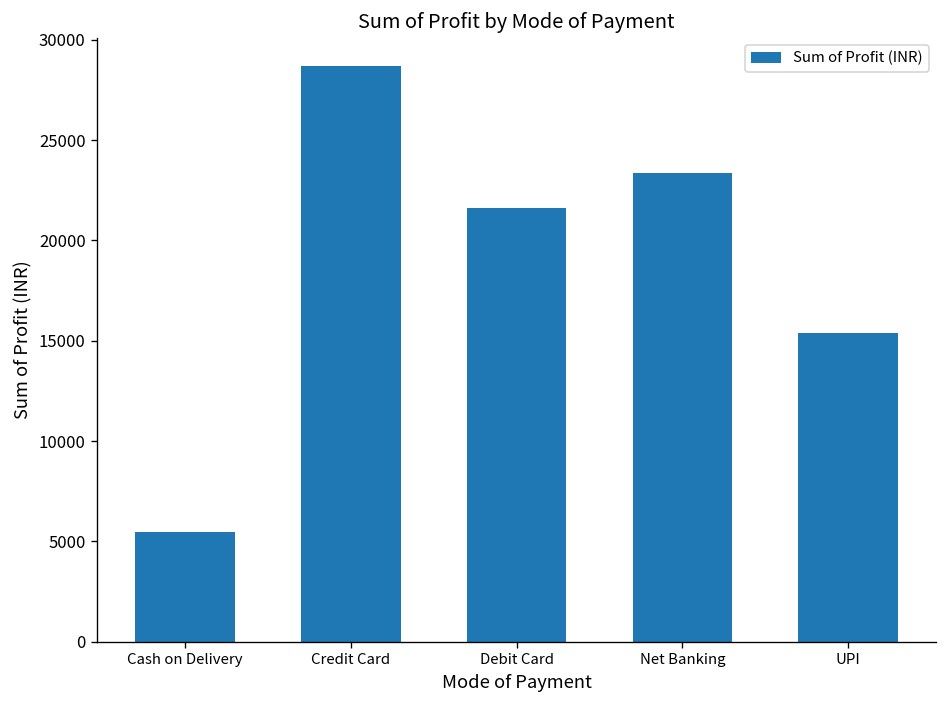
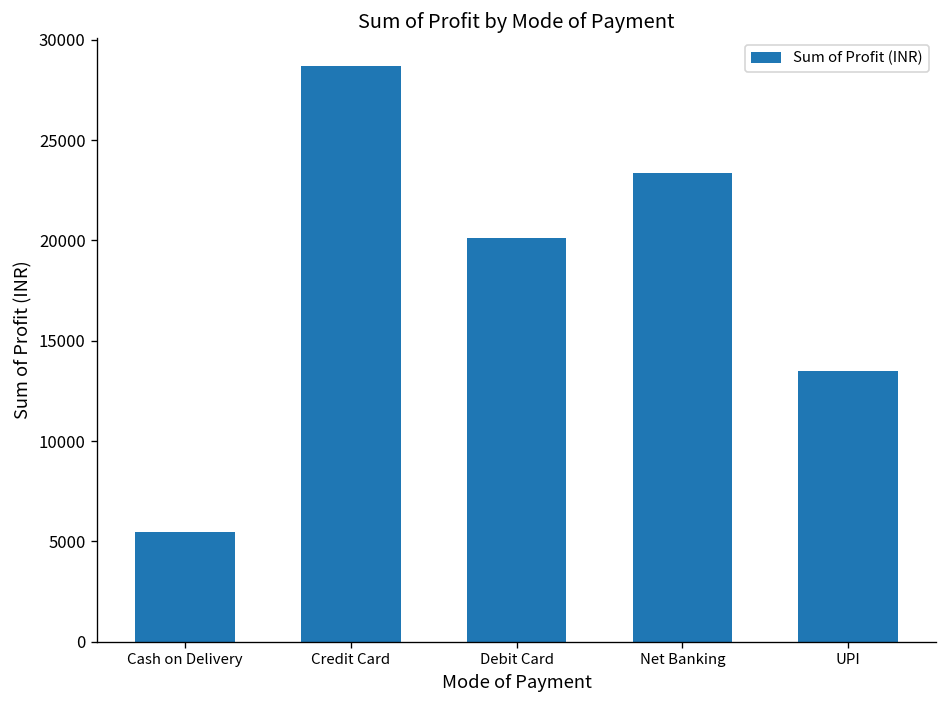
  {
    "Cash on Delivery": 5500,
    "Credit Card": 28700,
-   "Debit Card": 21600,
+   "Debit Card": 20100,
    "Net Banking": 23300,
-   "UPI": 15400
+   "UPI": 13500
  }
